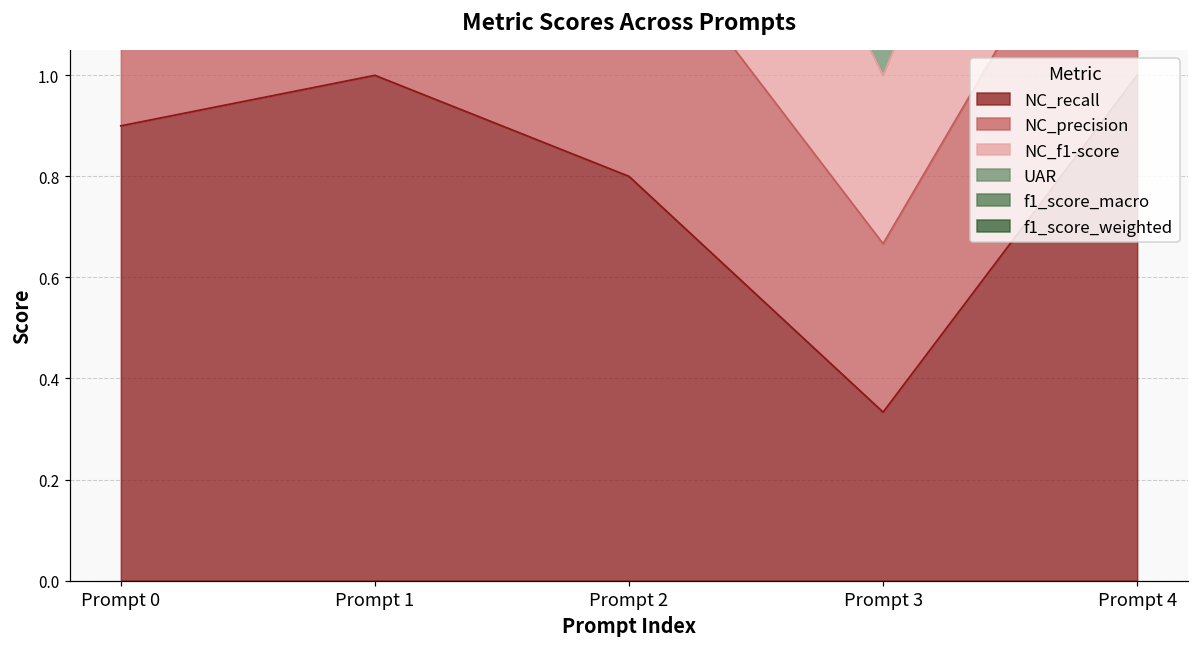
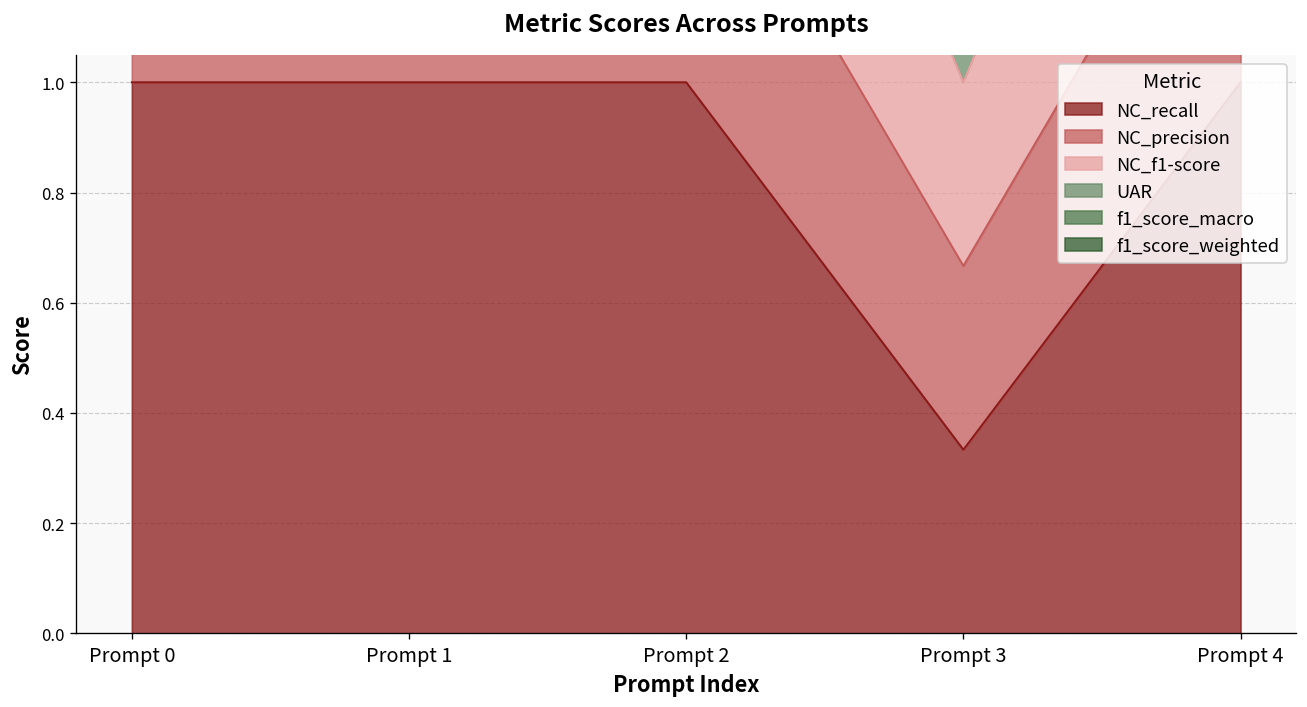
  {
    "NC_recall": {
-     "Prompt 0": 0.9,
+     "Prompt 0": 1.0,
      "Prompt 1": 1.0,
-     "Prompt 2": 0.8,
+     "Prompt 2": 1.0,
      "Prompt 3": 0.33
    },
    "NC_precision": {
      "Prompt 3": 0.33
    },
    "NC_f1-score": {
      "Prompt 3": 0.33
    }
  }
